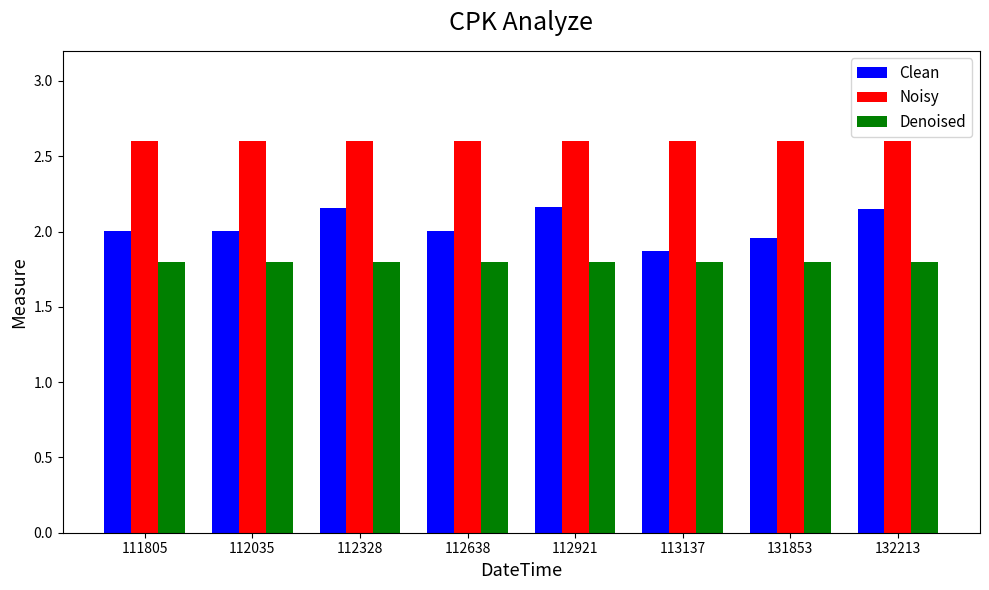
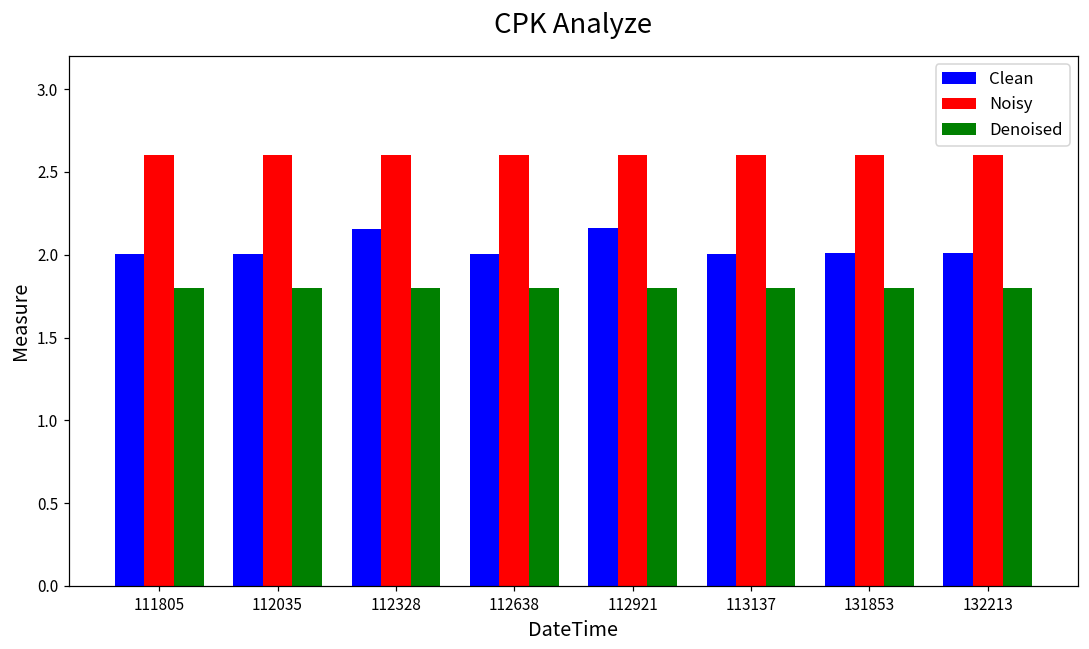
  {
    "Clean": {
      "111805": 2.00,
      "112035": 2.00,
      "112328": 2.16,
      "112638": 2.00,
      "112921": 2.16,
-     "113137": 1.87,
-     "131853": 1.95,
-     "132213": 2.15
+     "113137": 2.00,
+     "131853": 2.01,
+     "132213": 2.01
    },
    "Noisy": {
      "111805": 2.60,
      "112035": 2.60,
      "112328": 2.60,
      "112638": 2.60,
      "112921": 2.60,
      "113137": 2.60,
      "131853": 2.60,
      "132213": 2.60
    },
    "Denoised": {
      "111805": 1.80,
      "112035": 1.80,
      "112328": 1.80,
      "112638": 1.80,
      "112921": 1.80,
      "113137": 1.80,
      "131853": 1.80,
      "132213": 1.80
    }
  }
